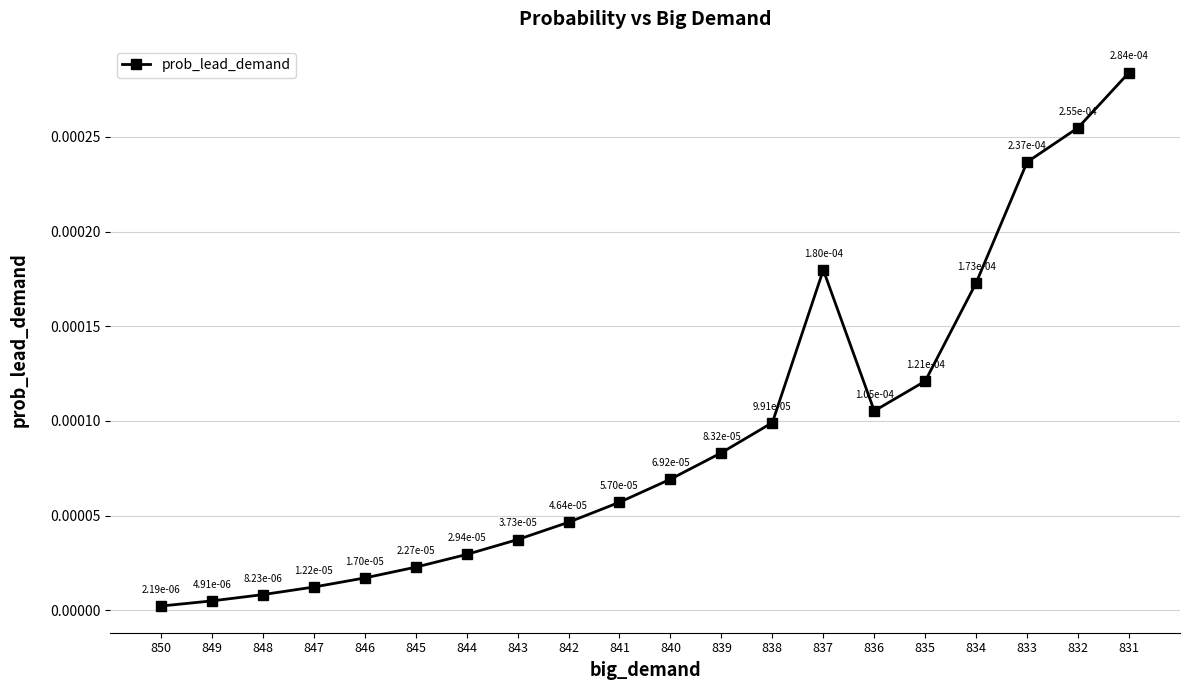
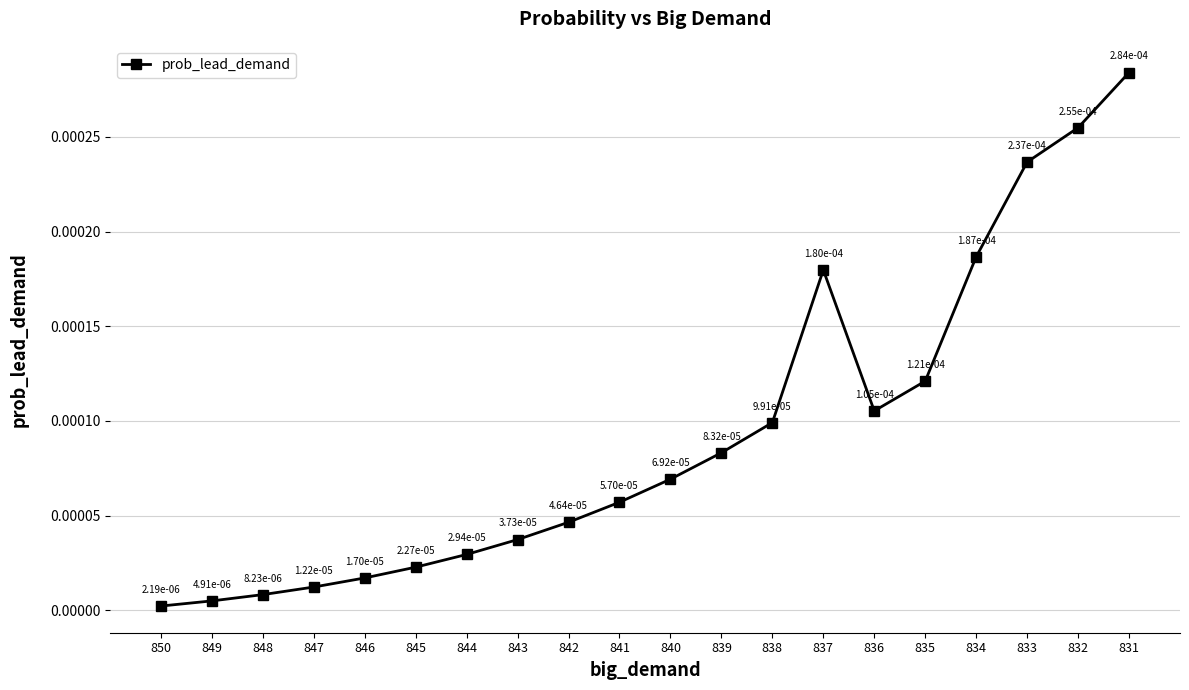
  {
    "850": "2.19e-06",
    "849": "4.91e-06",
    "848": "8.23e-06",
    "847": "1.22e-05",
    "846": "1.70e-05",
    "845": "2.27e-05",
    "844": "2.94e-05",
    "843": "3.73e-05",
    "842": "4.64e-05",
    "841": "5.70e-05",
    "840": "6.92e-05",
    "839": "8.32e-05",
    "838": "9.91e-05",
    "837": "1.80e-04",
    "836": "1.05e-04",
    "835": "1.21e-04",
-   "834": "1.73e-04",
+   "834": "1.87e-04",
    "833": "2.37e-04",
    "832": "2.55e-04",
    "831": "2.84e-04"
  }
